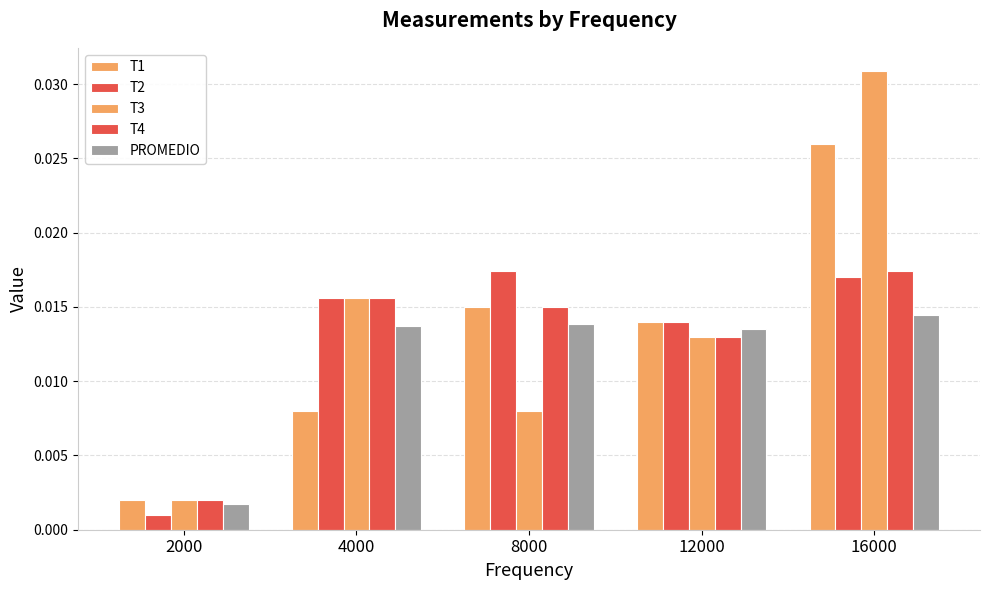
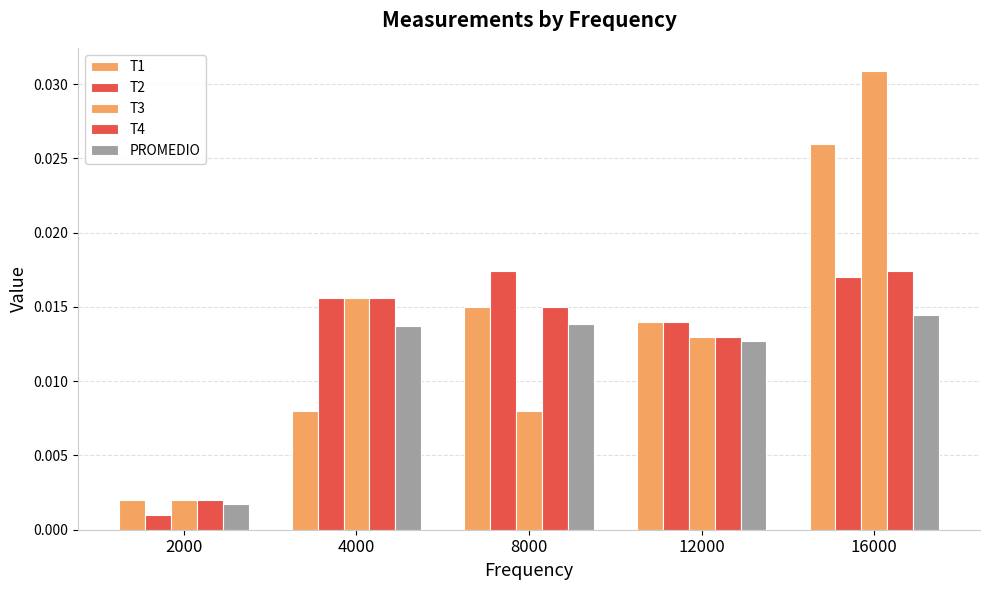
  {
    "PROMEDIO": {
      "2000": 0.0018,
      "4000": 0.0137,
      "8000": 0.0139,
-     "12000": 0.0135,
+     "12000": 0.0127,
      "16000": 0.0144
    }
  }
